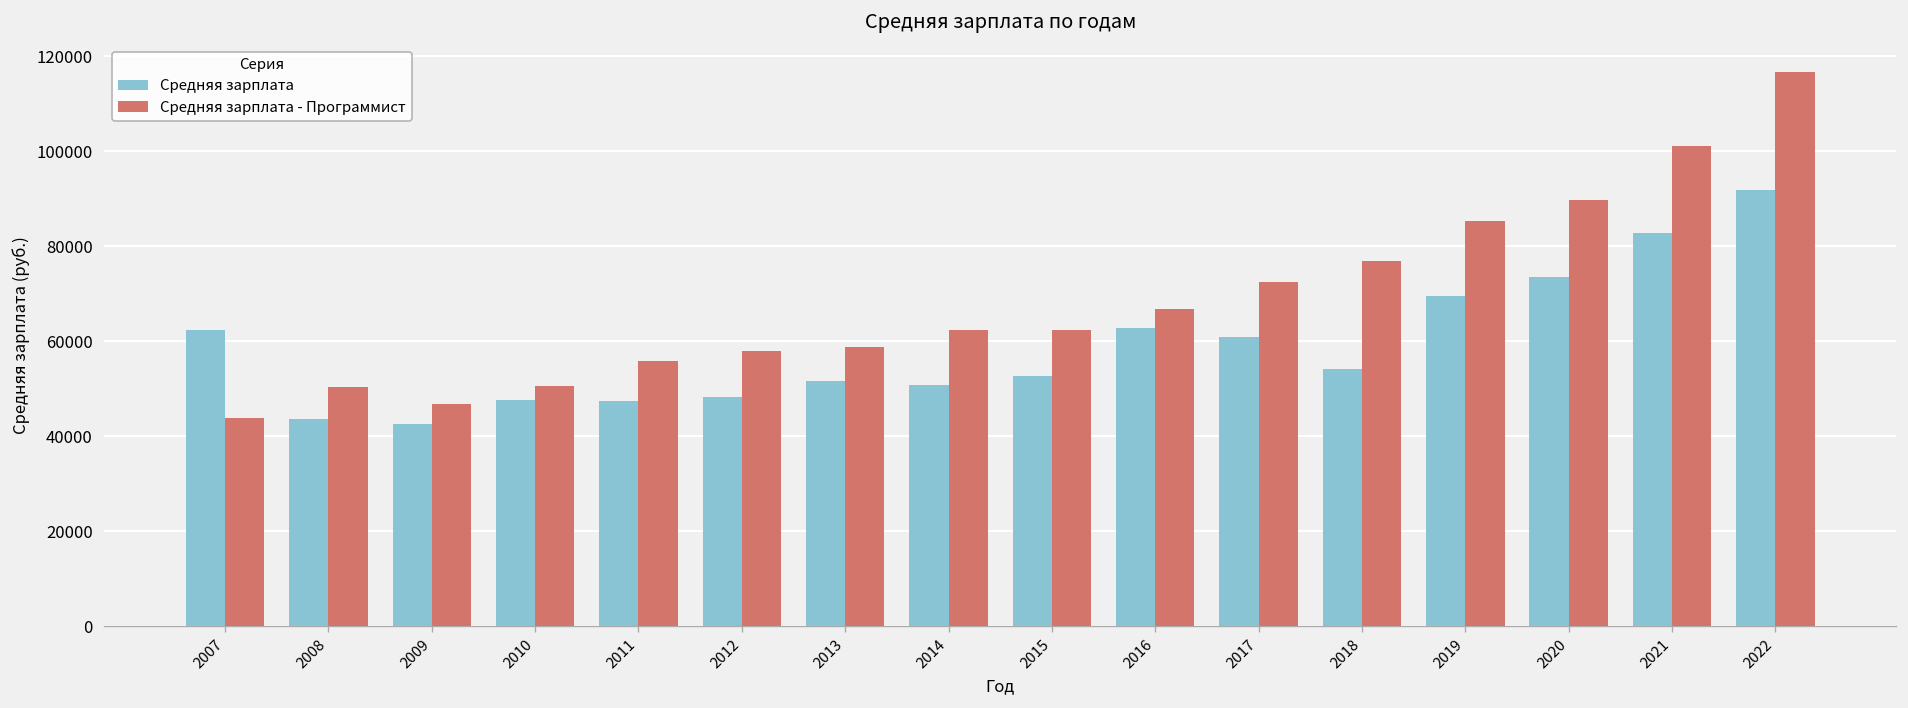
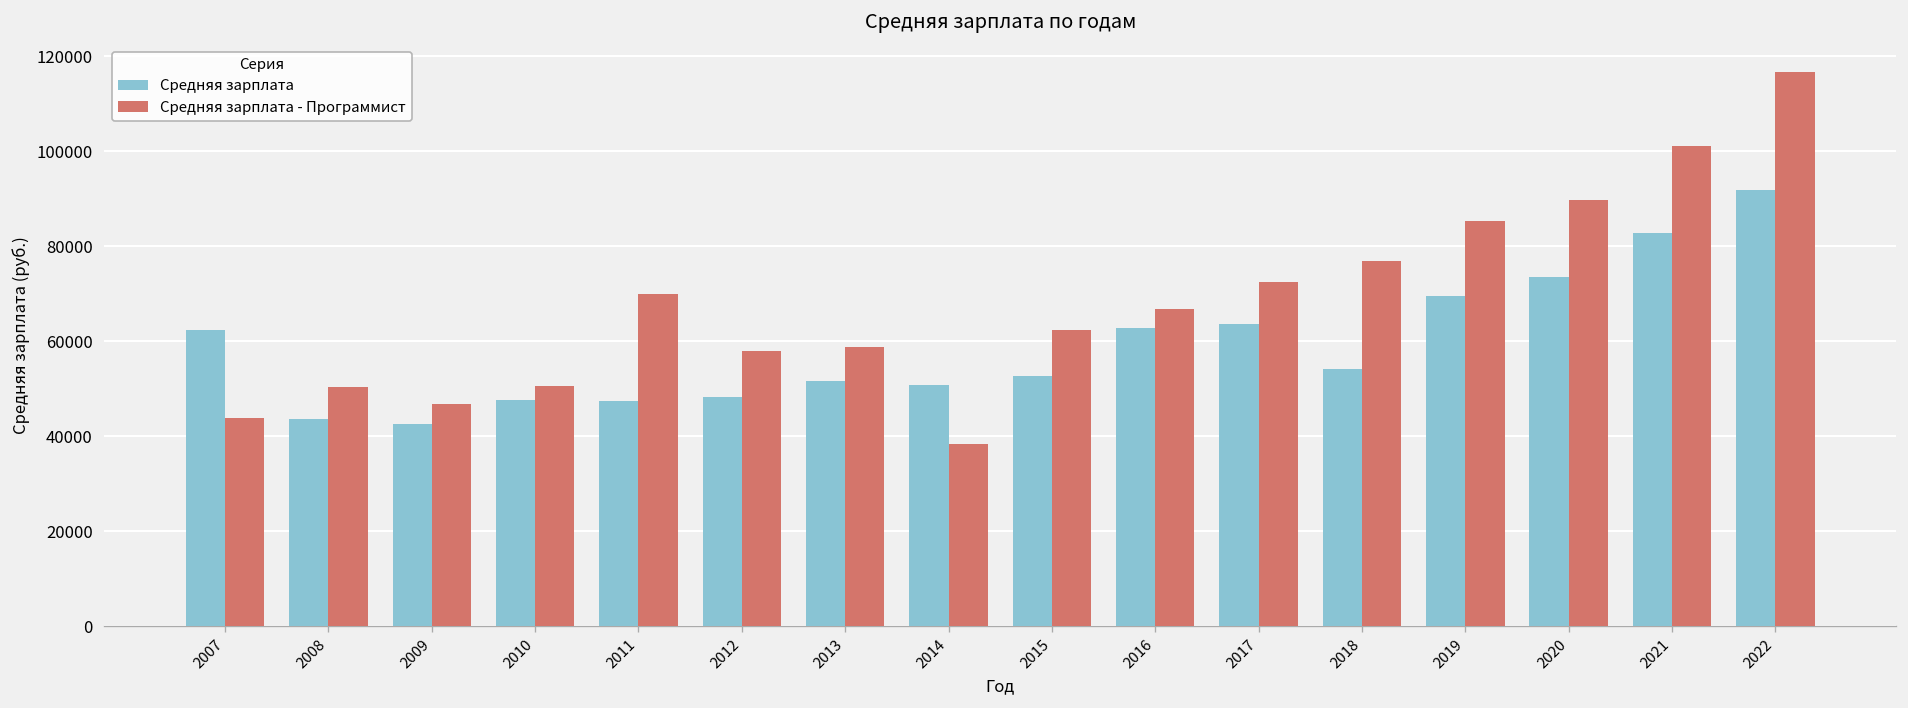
  {
    "Средняя зарплата": {
      "2007": 62000,
      "2008": 44000,
      "2009": 42000,
      "2010": 48000,
      "2011": 47000,
      "2012": 48000,
      "2013": 52000,
      "2014": 51000,
      "2015": 53000,
      "2016": 63000,
-     "2017": 61000,
+     "2017": 64000,
      "2018": 54000,
      "2019": 69000,
      "2020": 73000,
      "2021": 83000,
      "2022": 92000
    },
    "Средняя зарплата - Программист": {
      "2007": 44000,
      "2008": 50000,
      "2009": 47000,
      "2010": 51000,
-     "2011": 56000,
+     "2011": 70000,
      "2012": 58000,
      "2013": 59000,
-     "2014": 62000,
+     "2014": 38000,
      "2015": 62000,
      "2016": 67000,
      "2017": 72000,
      "2018": 77000,
      "2019": 85000,
      "2020": 90000,
      "2021": 101000,
      "2022": 117000
    }
  }
